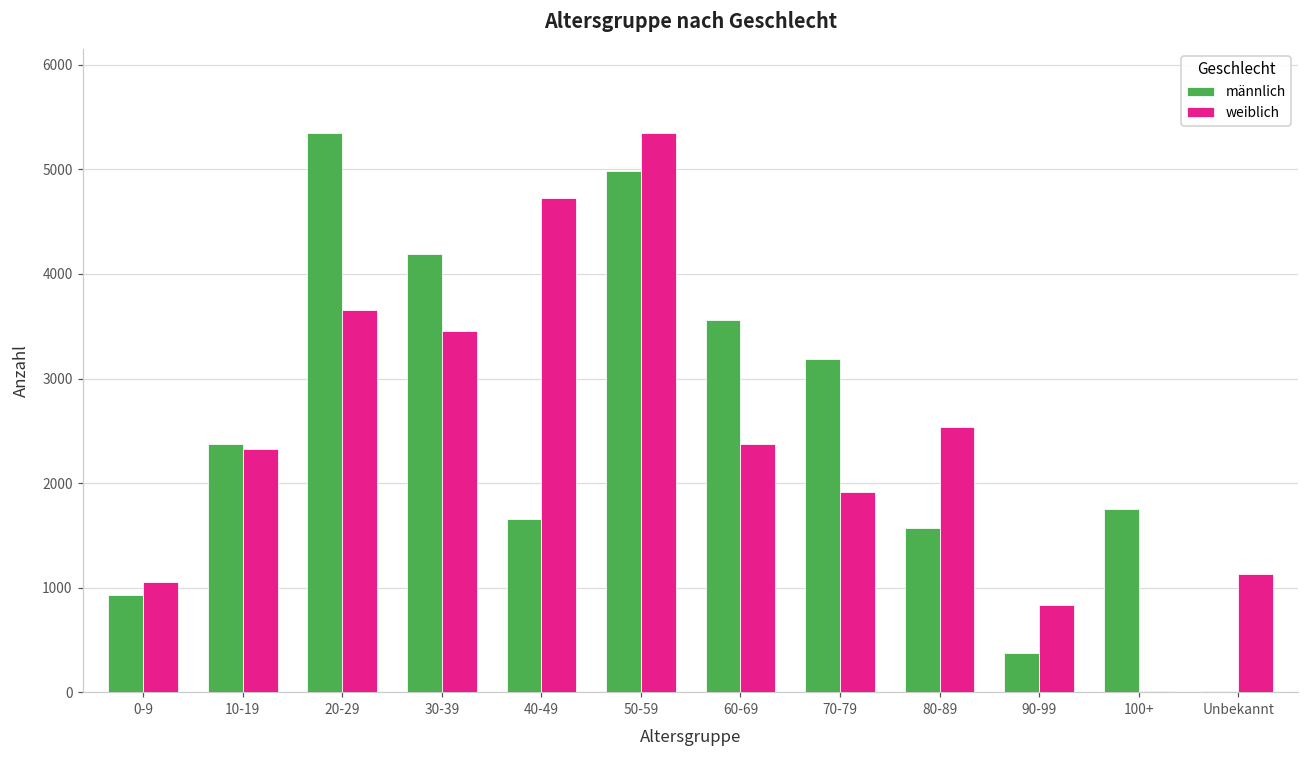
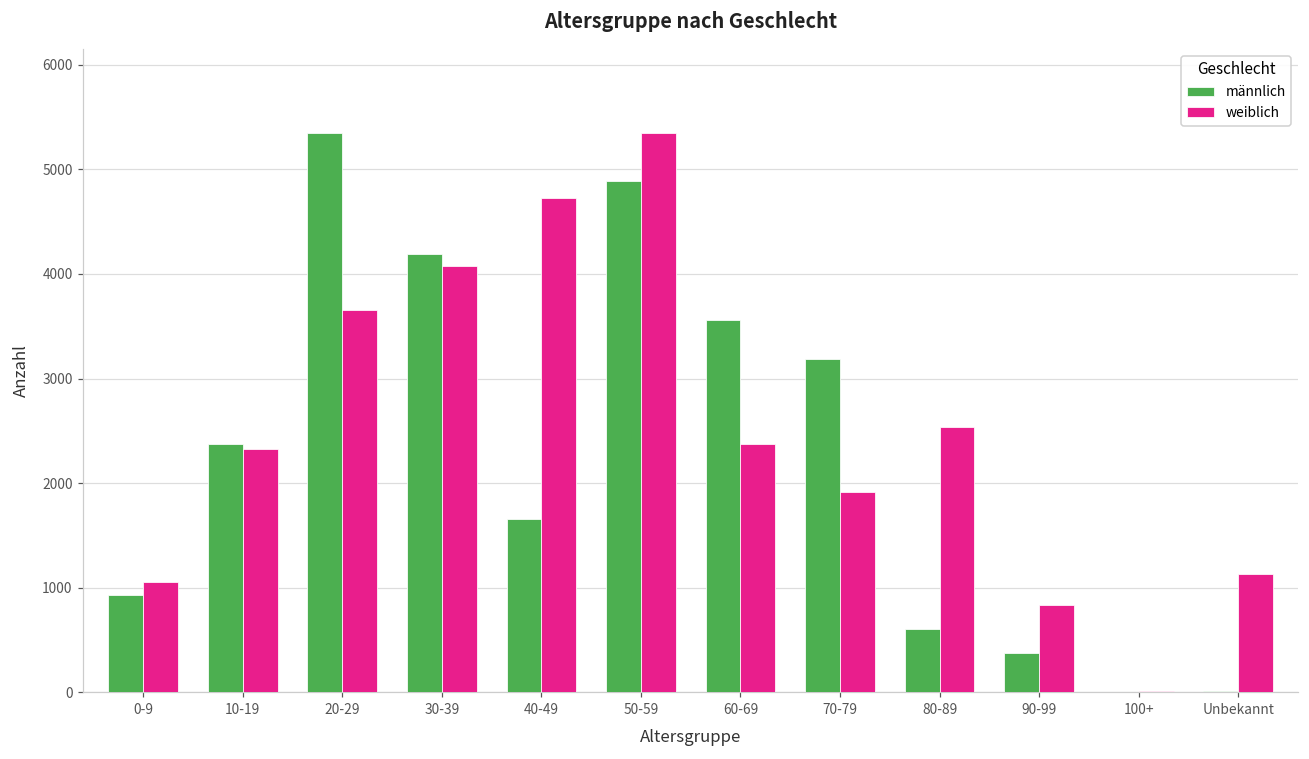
  {
    "männlich": {
      "0-9": 900,
      "10-19": 2400,
      "20-29": 5400,
      "30-39": 4200,
      "40-49": 1700,
-     "50-59": 5000,
+     "50-59": 4900,
      "60-69": 3600,
      "70-79": 3200,
-     "80-89": 1600,
+     "80-89": 600,
      "90-99": 400,
-     "100+": 1800
+     "100+": 0
    },
    "weiblich": {
      "0-9": 1100,
      "10-19": 2300,
      "20-29": 3700,
-     "30-39": 3500,
+     "30-39": 4100,
      "40-49": 4700,
      "50-59": 5400,
      "60-69": 2400,
      "70-79": 1900,
      "80-89": 2500,
      "90-99": 800,
      "Unbekannt": 1100
    }
  }
